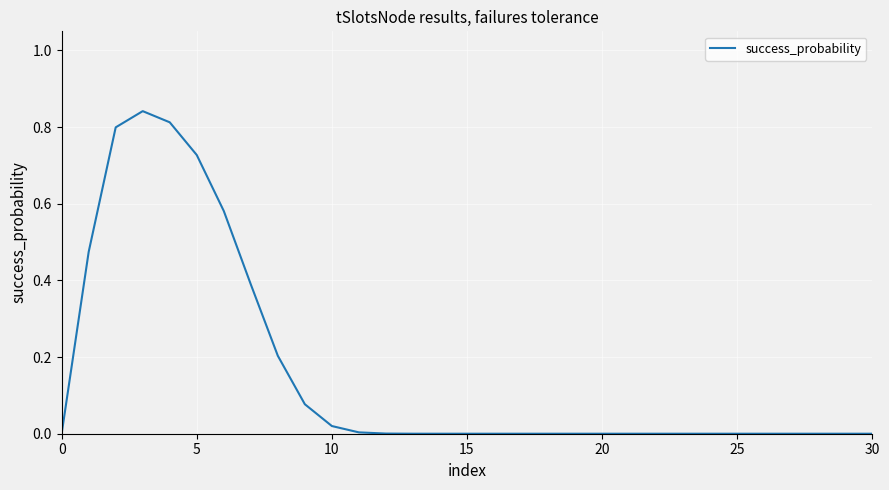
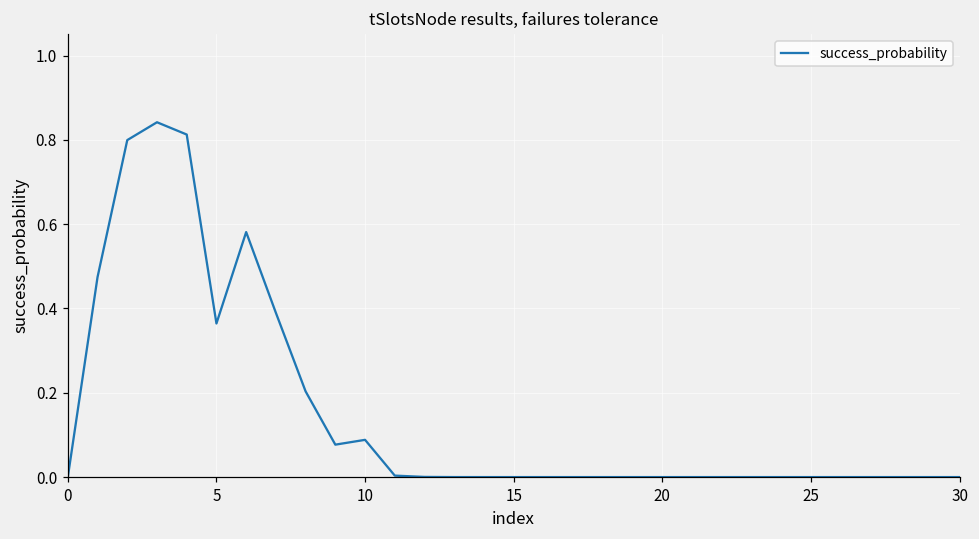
  {
    "0": 0.00,
-   "5": 0.73,
-   "10": 0.02,
+   "5": 0.36,
+   "10": 0.09,
    "15": 0.00,
    "20": 0.00,
    "25": 0.00,
    "30": 0.00
  }
